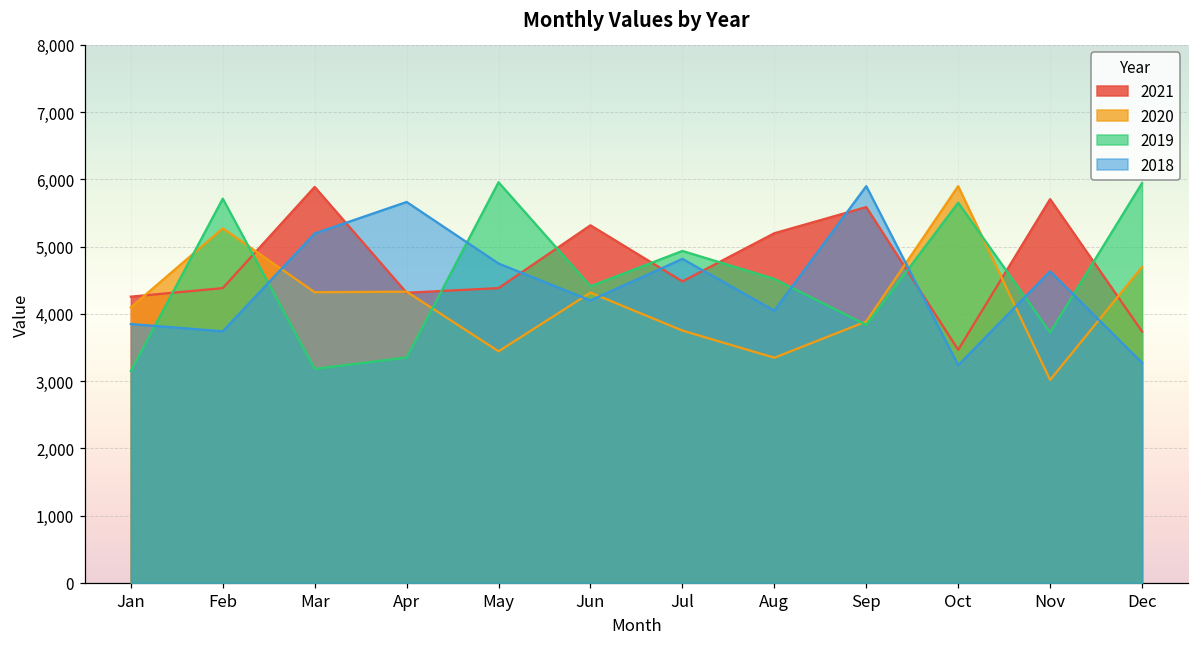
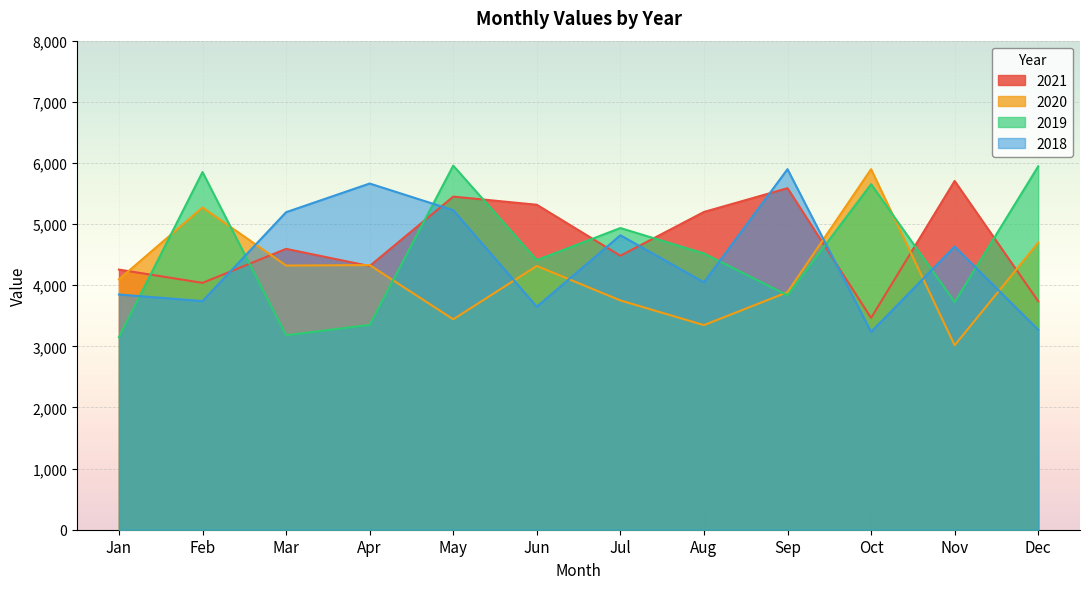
  {
    "2021": {
      "Jan": "4,300",
-     "Feb": "4,400",
-     "Mar": "5,900",
-     "May": "4,400",
+     "Feb": "4,000",
+     "Mar": "4,600",
+     "May": "5,400",
      "Jun": "5,300",
      "Jul": "4,500",
      "Aug": "5,200",
      "Sep": "5,600",
      "Oct": "3,500",
      "Nov": "5,700",
      "Dec": "3,700"
    },
    "2020": {
      "Jan": "4,100",
      "Feb": "5,300",
      "Mar": "4,300",
      "May": "3,400",
      "Jun": "4,300",
      "Jul": "3,800",
      "Aug": "3,300",
      "Sep": "3,900",
      "Oct": "5,900",
      "Nov": "3,000",
      "Dec": "4,700"
    },
    "2019": {
      "Jan": "3,200",
-     "Feb": "5,700",
+     "Feb": "5,900",
      "Mar": "3,200",
      "Apr": "3,400",
      "May": "6,000",
      "Jun": "4,400",
      "Jul": "4,900",
      "Aug": "4,500",
      "Sep": "3,800",
      "Oct": "5,700",
      "Nov": "3,700",
      "Dec": "5,900"
    },
    "2018": {
      "Jan": "3,800",
      "Feb": "3,700",
      "Mar": "5,200",
      "Apr": "5,700",
-     "May": "4,700",
-     "Jun": "4,200",
+     "May": "5,200",
+     "Jun": "3,600",
      "Jul": "4,800",
      "Aug": "4,000",
      "Sep": "5,900",
      "Oct": "3,200",
      "Nov": "4,600",
      "Dec": "3,300"
    }
  }
